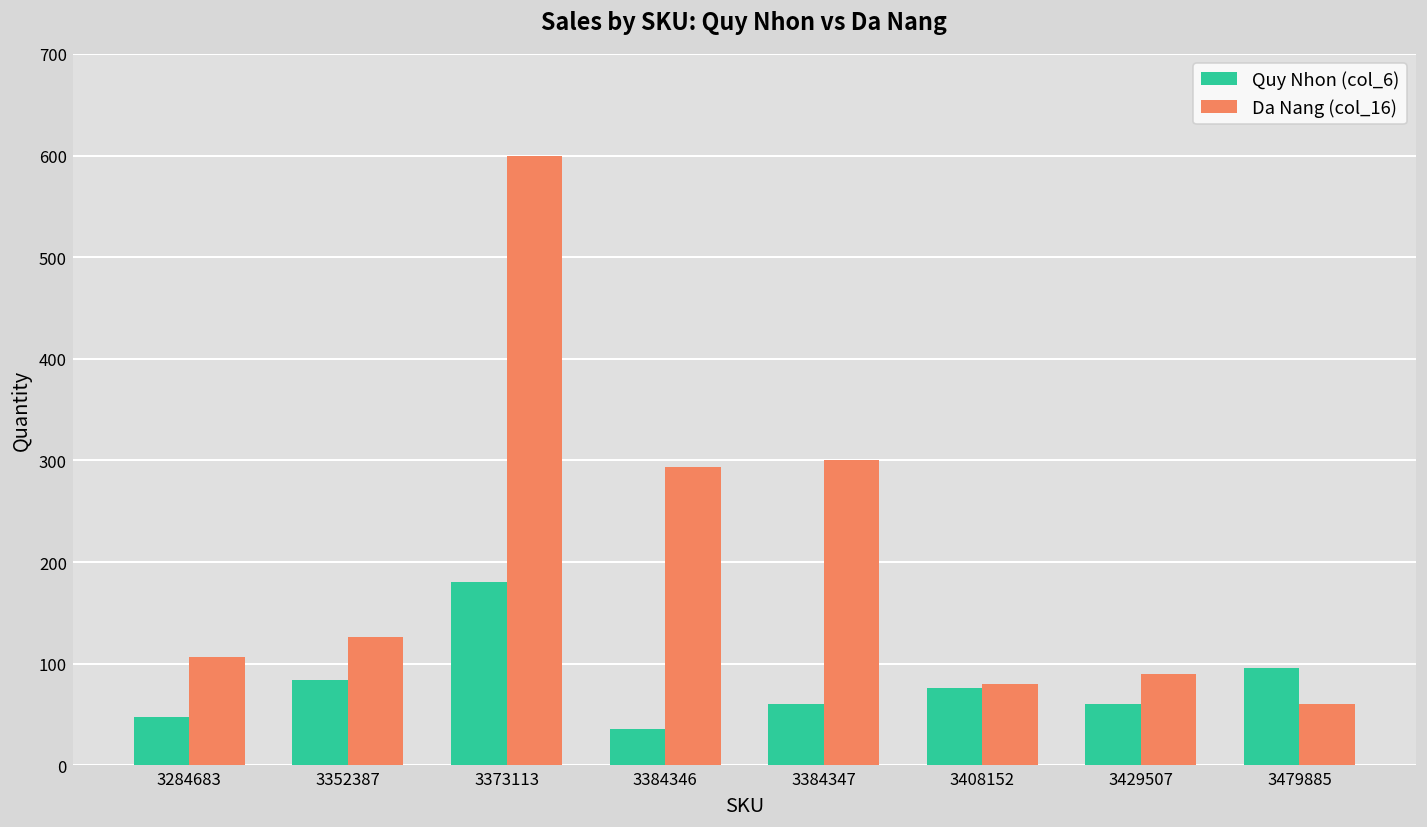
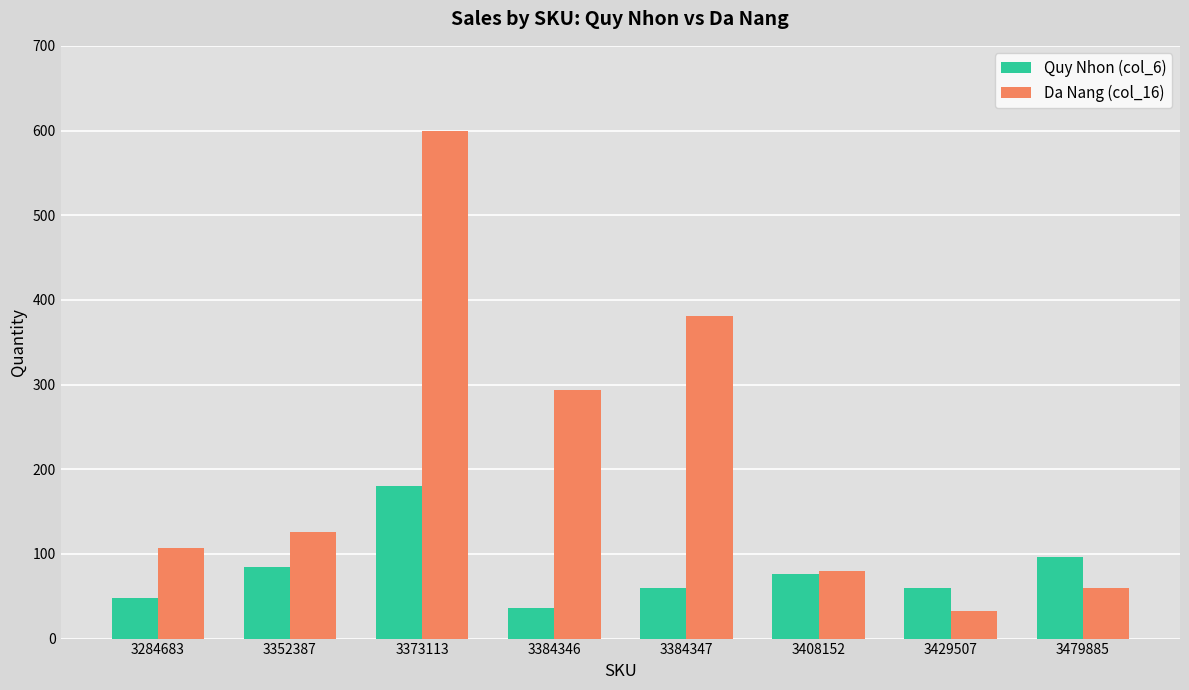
  {
    "Quy Nhon (col_6)": {
      "3284683": 50,
      "3352387": 80,
      "3373113": 180,
      "3384346": 40,
      "3384347": 60,
      "3408152": 80,
      "3429507": 60,
      "3479885": 100
    },
    "Da Nang (col_16)": {
      "3284683": 110,
      "3352387": 130,
      "3373113": 600,
      "3384346": 290,
-     "3384347": 300,
+     "3384347": 380,
      "3408152": 80,
-     "3429507": 90,
+     "3429507": 30,
      "3479885": 60
    }
  }
